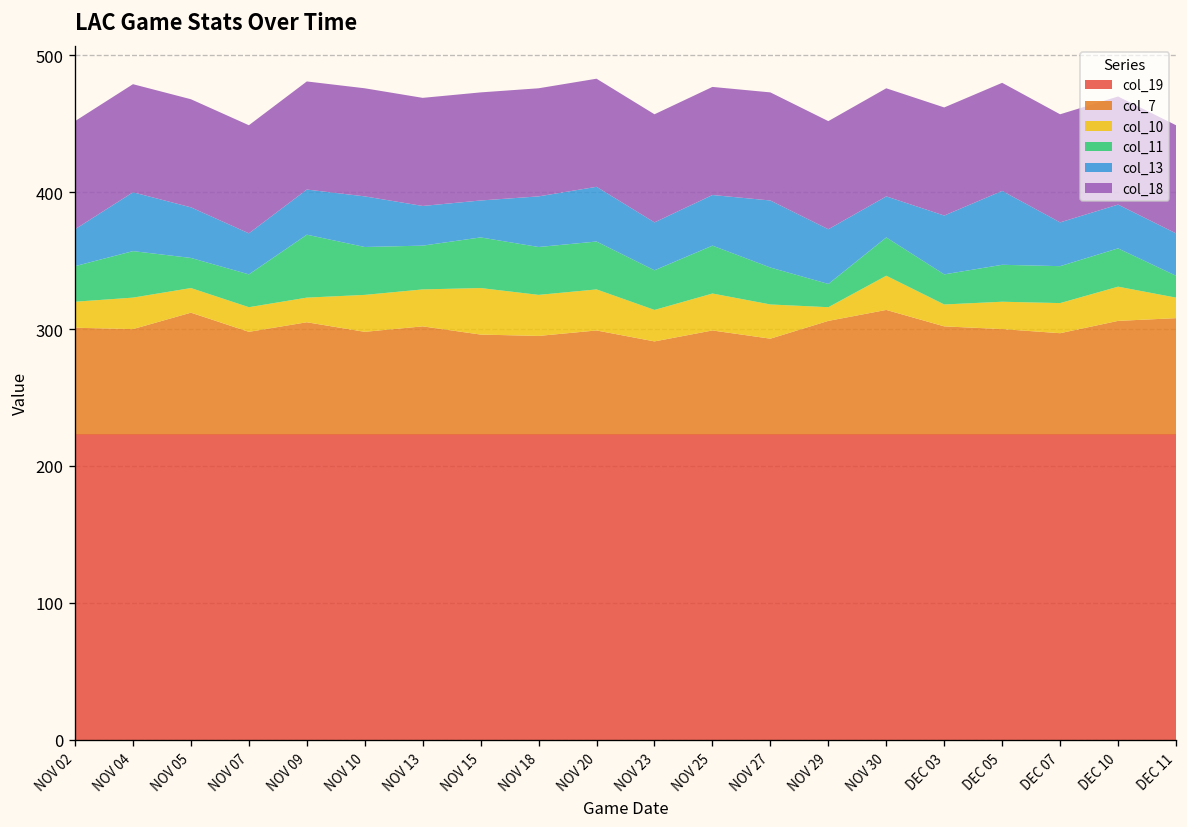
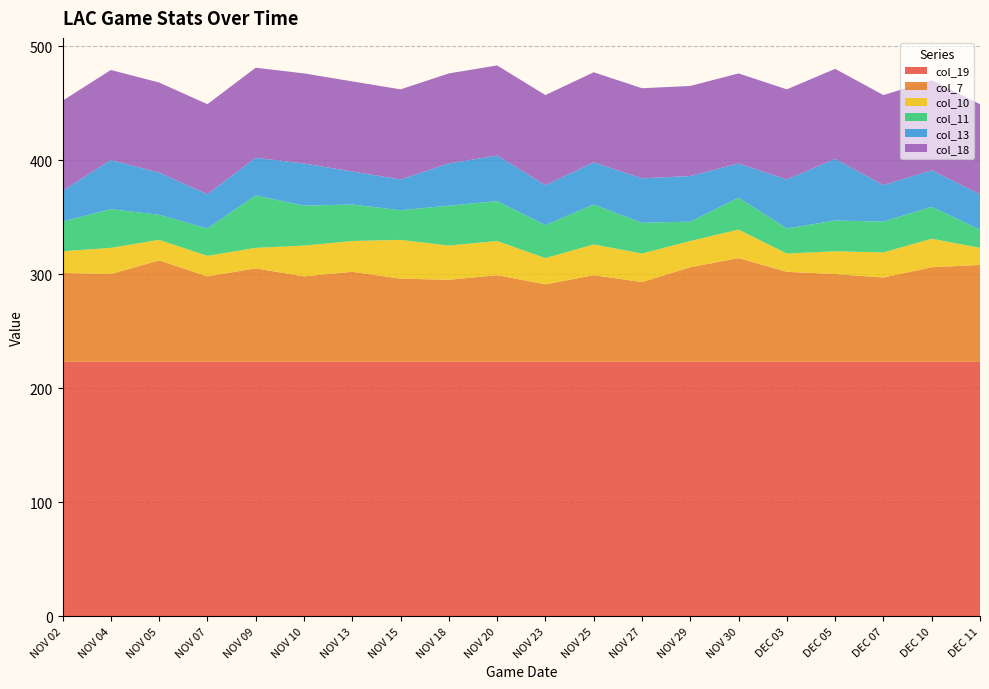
  {
    "col_10": {
      "NOV 02": 19,
      "NOV 04": 23,
      "NOV 05": 18,
      "NOV 07": 18,
      "NOV 09": 18,
      "NOV 10": 27,
      "NOV 13": 27,
      "NOV 15": 34,
      "NOV 18": 30,
      "NOV 20": 30,
      "NOV 23": 23,
      "NOV 25": 27,
      "NOV 27": 25,
-     "NOV 29": 10,
+     "NOV 29": 23,
      "NOV 30": 25,
      "DEC 03": 16,
      "DEC 05": 20,
      "DEC 07": 22,
      "DEC 10": 25,
      "DEC 11": 15
    },
    "col_11": {
      "NOV 02": 26,
      "NOV 04": 34,
      "NOV 05": 22,
      "NOV 07": 24,
      "NOV 09": 46,
      "NOV 10": 35,
      "NOV 13": 32,
-     "NOV 15": 37,
+     "NOV 15": 26,
      "NOV 18": 35,
      "NOV 20": 35,
      "NOV 23": 29,
      "NOV 25": 35,
      "NOV 27": 27,
      "NOV 29": 17,
      "NOV 30": 28,
      "DEC 03": 22,
      "DEC 05": 27,
      "DEC 07": 27,
      "DEC 10": 28,
      "DEC 11": 16
    },
    "col_13": {
      "NOV 02": 27,
      "NOV 04": 43,
      "NOV 05": 37,
      "NOV 07": 30,
      "NOV 09": 33,
      "NOV 10": 37,
      "NOV 13": 29,
      "NOV 15": 27,
      "NOV 18": 37,
      "NOV 20": 40,
      "NOV 23": 35,
      "NOV 25": 37,
-     "NOV 27": 49,
+     "NOV 27": 39,
      "NOV 29": 40,
      "NOV 30": 30,
      "DEC 03": 43,
      "DEC 05": 54,
      "DEC 07": 32,
      "DEC 10": 32,
      "DEC 11": 31
    },
    "col_18": {
      "NOV 02": 79,
      "NOV 04": 79,
      "NOV 05": 79,
      "NOV 07": 79,
      "NOV 09": 79,
      "NOV 10": 79,
      "NOV 13": 79,
      "NOV 15": 79,
      "NOV 18": 79,
      "NOV 20": 79,
      "NOV 23": 79,
      "NOV 25": 79,
      "NOV 27": 79,
      "NOV 29": 79,
      "NOV 30": 79,
      "DEC 03": 79,
      "DEC 05": 79,
      "DEC 07": 79,
      "DEC 11": 79
    }
  }
